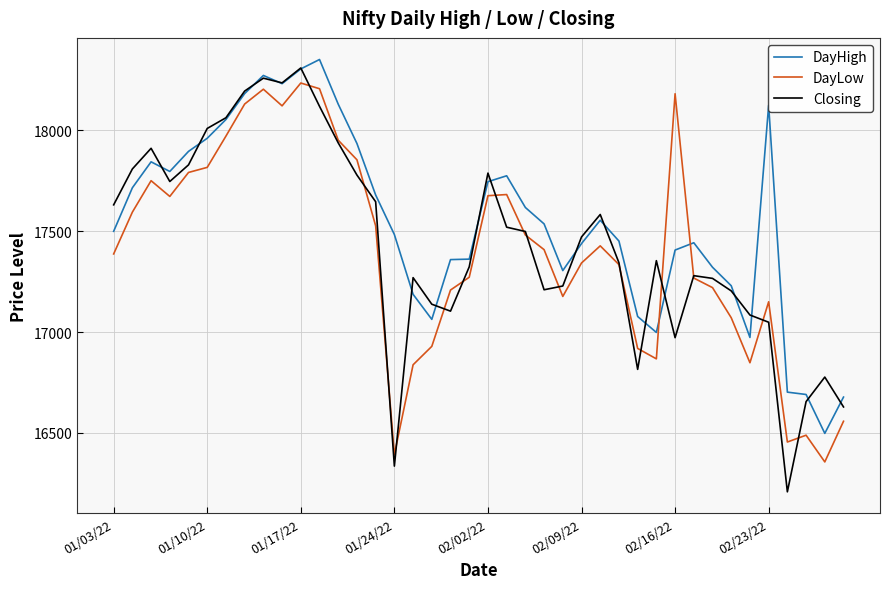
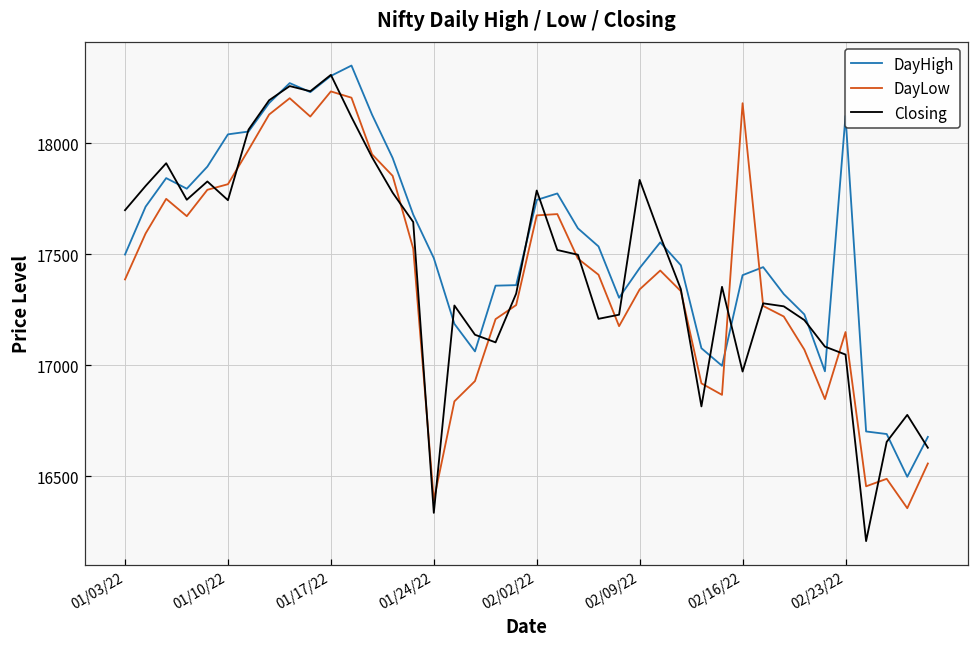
  {
    "DayHigh": {
      "01/03/22": 17500,
-     "01/10/22": 17960,
+     "01/10/22": 18040,
      "01/24/22": 17480,
      "02/02/22": 17750,
      "02/09/22": 17440,
      "02/16/22": 17410
    },
    "DayLow": {
      "01/03/22": 17390,
      "01/10/22": 17820,
      "01/17/22": 18230,
      "01/24/22": 16390,
      "02/02/22": 17680,
      "02/09/22": 17340,
      "02/16/22": 18180,
      "02/23/22": 17150
    },
    "Closing": {
-     "01/03/22": 17630,
-     "01/10/22": 18010,
+     "01/03/22": 17700,
+     "01/10/22": 17740,
      "01/24/22": 16340,
      "02/02/22": 17790,
-     "02/09/22": 17470,
+     "02/09/22": 17840,
      "02/16/22": 16970,
      "02/23/22": 17050
    }
  }
